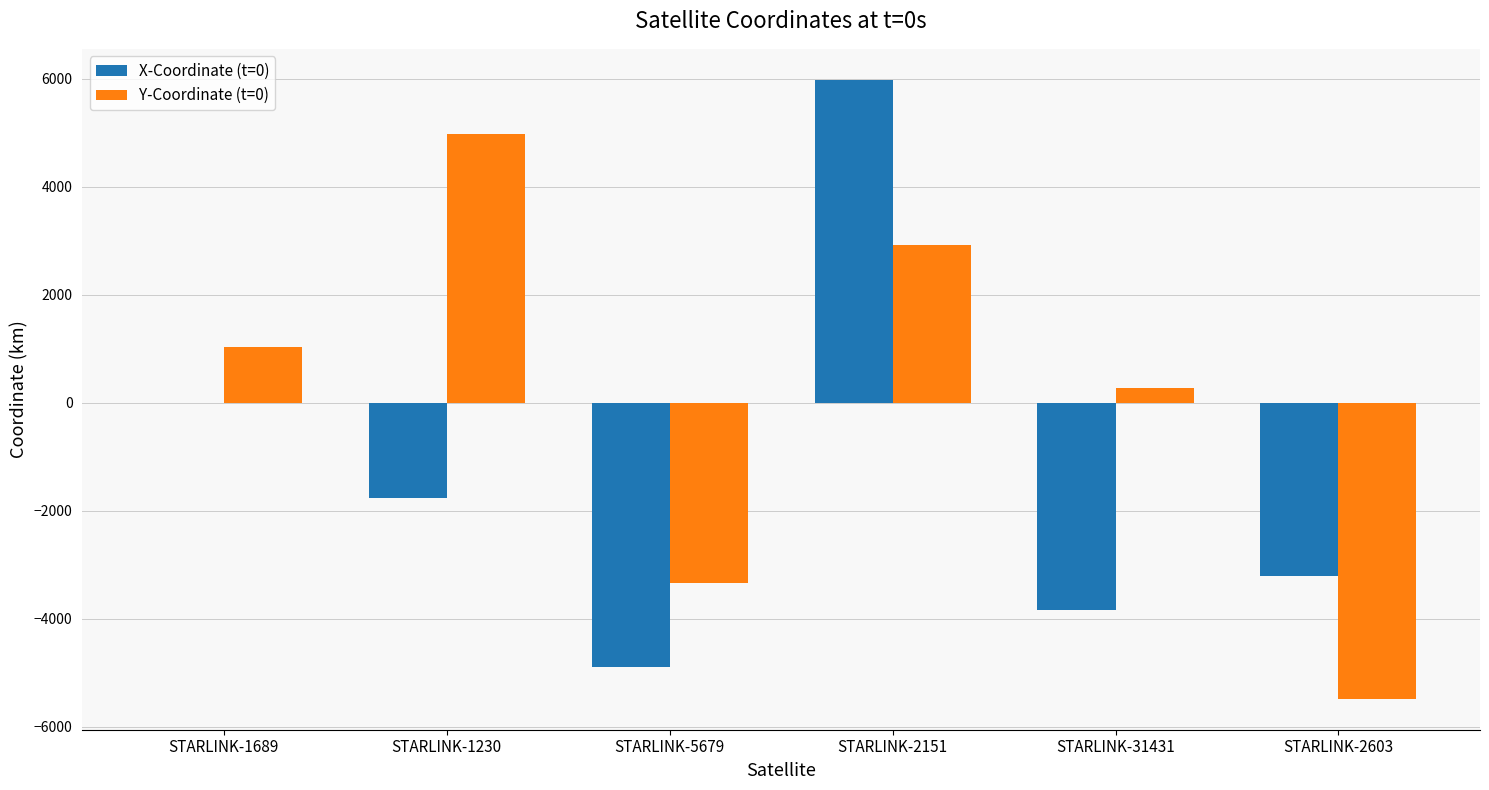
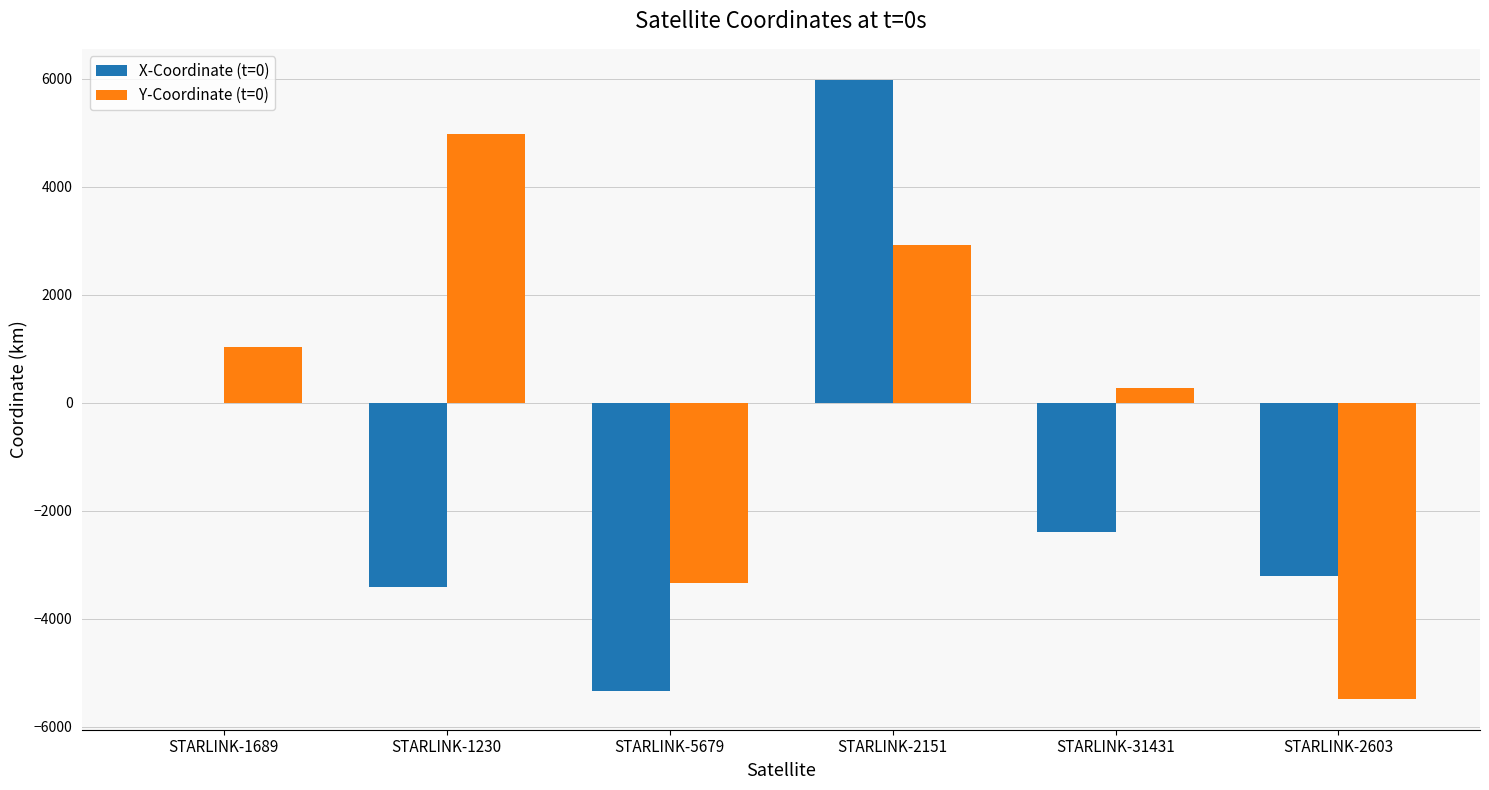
  {
    "X-Coordinate (t=0)": {
      "STARLINK-1689": 0,
-     "STARLINK-1230": -1800,
-     "STARLINK-5679": -4900,
+     "STARLINK-1230": -3400,
+     "STARLINK-5679": -5300,
      "STARLINK-2151": 6000,
-     "STARLINK-31431": -3800,
+     "STARLINK-31431": -2400,
      "STARLINK-2603": -3200
    },
    "Y-Coordinate (t=0)": {
      "STARLINK-1689": 1000,
      "STARLINK-1230": 5000,
      "STARLINK-5679": -3300,
      "STARLINK-2151": 2900,
      "STARLINK-31431": 300,
      "STARLINK-2603": -5500
    }
  }
